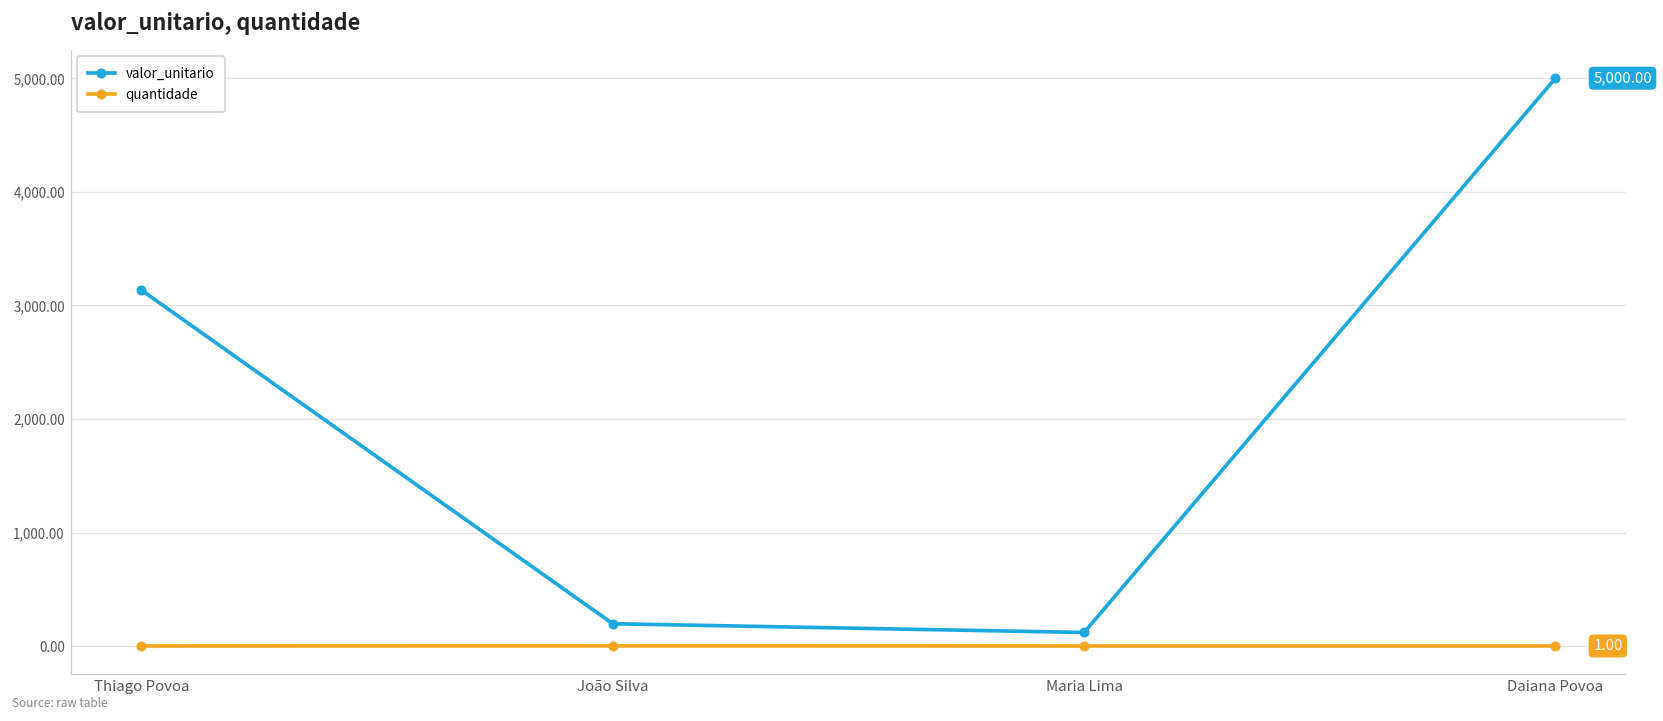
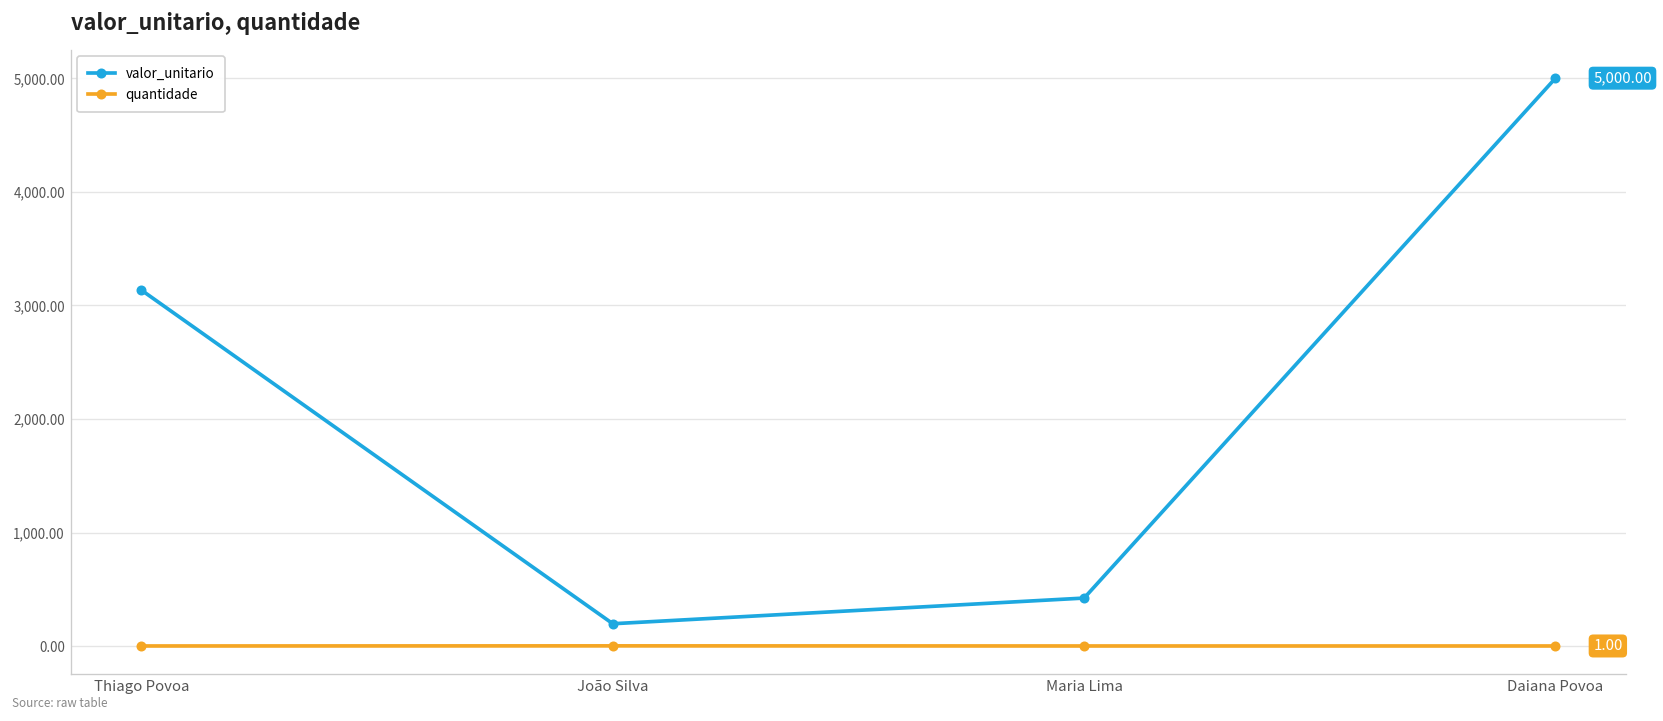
  {
    "valor_unitario": {
      "Thiago Povoa": "3,100",
      "João Silva": "200",
-     "Maria Lima": "100",
+     "Maria Lima": "400",
      "Daiana Povoa": "5,000"
    },
    "quantidade": {
      "Thiago Povoa": "0",
      "João Silva": "0",
      "Maria Lima": "0",
      "Daiana Povoa": "0"
    }
  }
